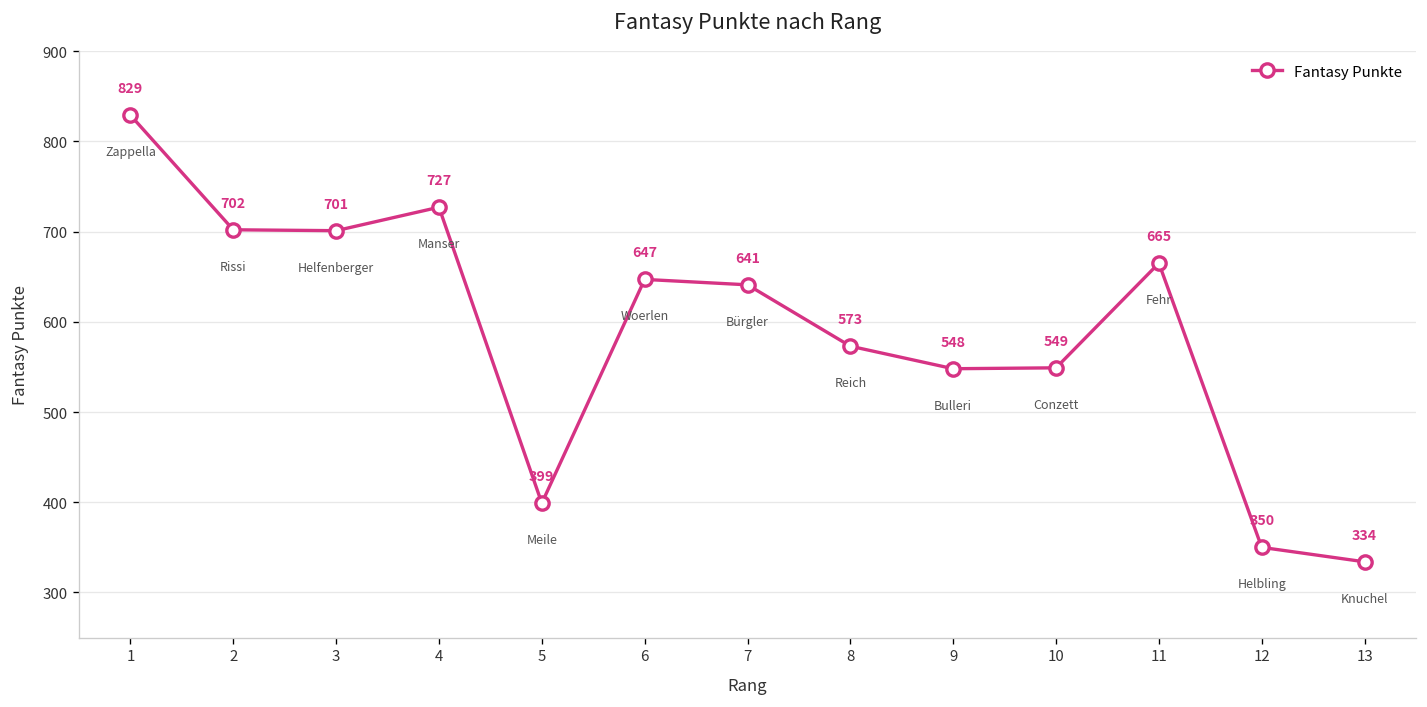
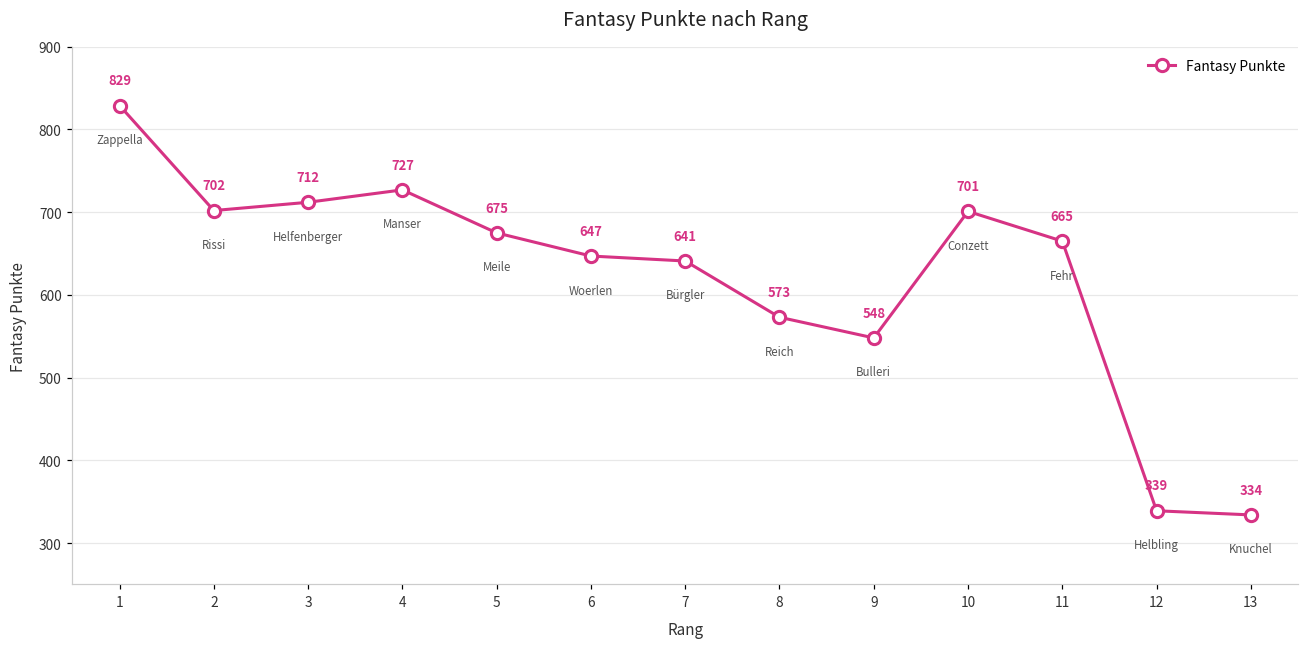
  {
    "1": 829,
    "2": 702,
-   "3": 701,
+   "3": 712,
    "4": 727,
-   "5": 399,
+   "5": 675,
    "6": 647,
    "7": 641,
    "8": 573,
    "9": 548,
-   "10": 549,
+   "10": 701,
    "11": 665,
-   "12": 350,
+   "12": 339,
    "13": 334
  }
